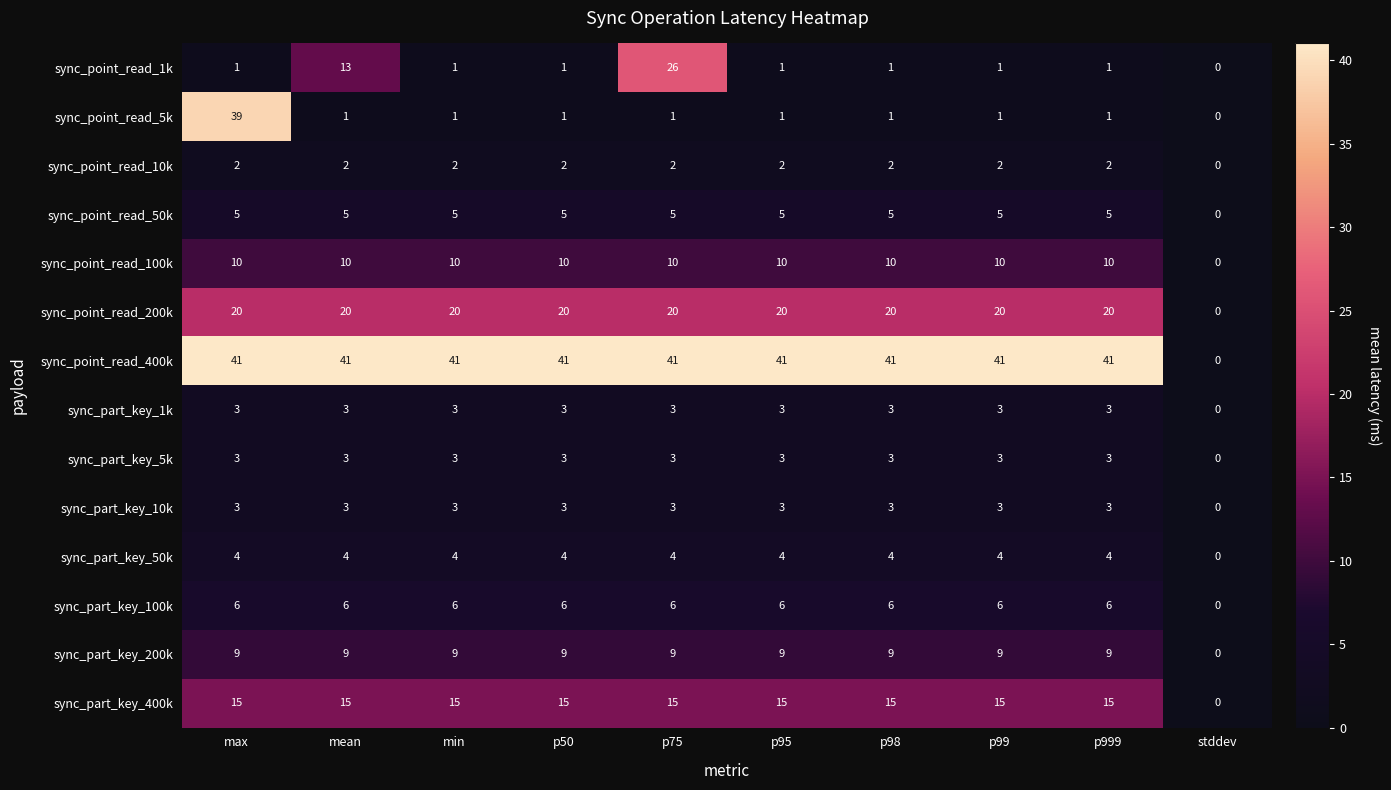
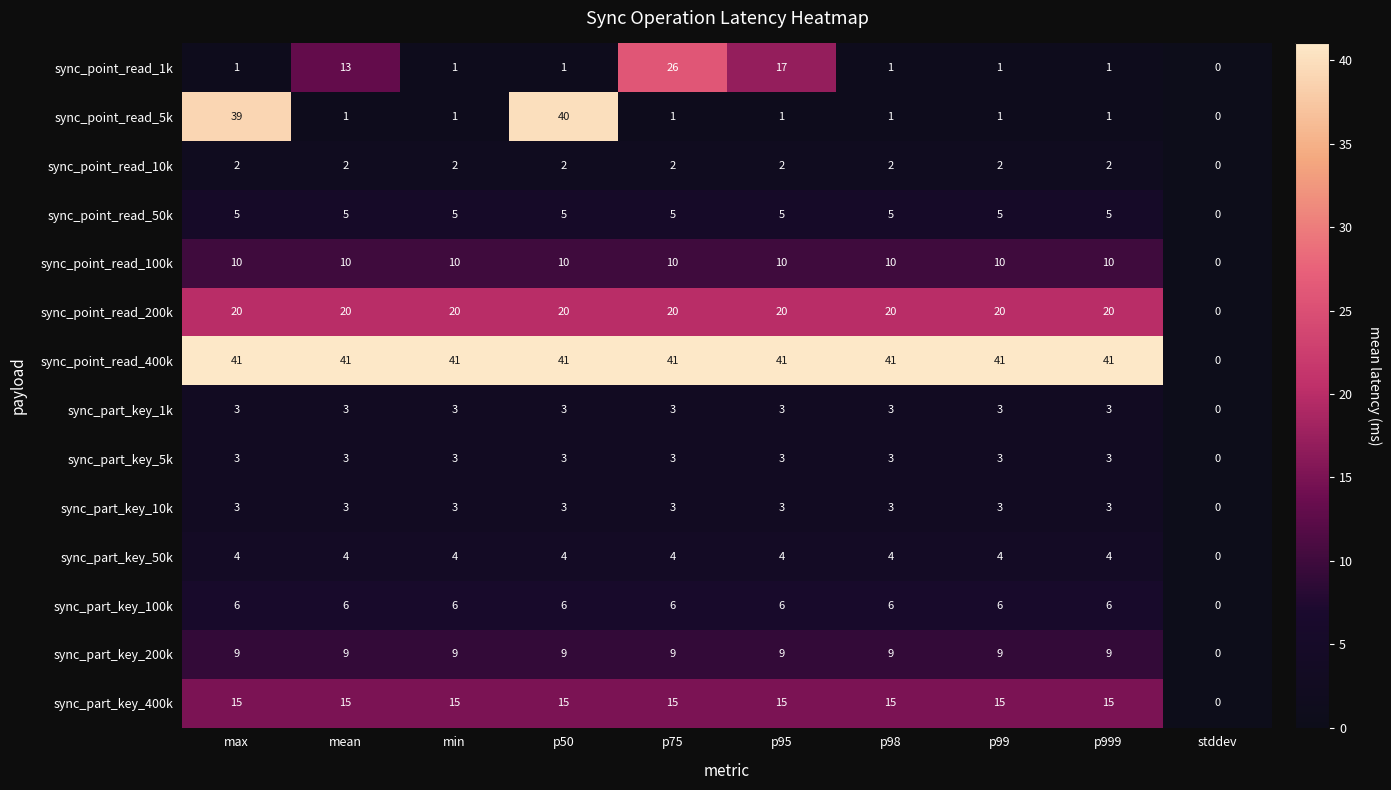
  {
    "sync_point_read_1k": {
      "max": 1,
      "mean": 13,
      "min": 1,
      "p50": 1,
      "p75": 26,
-     "p95": 1,
+     "p95": 17,
      "p98": 1,
      "p99": 1,
      "p999": 1,
      "stddev": 0
    },
    "sync_point_read_5k": {
      "max": 39,
      "mean": 1,
      "min": 1,
-     "p50": 1,
+     "p50": 40,
      "p75": 1,
      "p95": 1,
      "p98": 1,
      "p99": 1,
      "p999": 1,
      "stddev": 0
    },
    "sync_point_read_10k": {
      "max": 2,
      "mean": 2,
      "min": 2,
      "p50": 2,
      "p75": 2,
      "p95": 2,
      "p98": 2,
      "p99": 2,
      "p999": 2,
      "stddev": 0
    },
    "sync_point_read_50k": {
      "max": 5,
      "mean": 5,
      "min": 5,
      "p50": 5,
      "p75": 5,
      "p95": 5,
      "p98": 5,
      "p99": 5,
      "p999": 5,
      "stddev": 0
    },
    "sync_point_read_100k": {
      "max": 10,
      "mean": 10,
      "min": 10,
      "p50": 10,
      "p75": 10,
      "p95": 10,
      "p98": 10,
      "p99": 10,
      "p999": 10,
      "stddev": 0
    },
    "sync_point_read_200k": {
      "max": 20,
      "mean": 20,
      "min": 20,
      "p50": 20,
      "p75": 20,
      "p95": 20,
      "p98": 20,
      "p99": 20,
      "p999": 20,
      "stddev": 0
    },
    "sync_point_read_400k": {
      "max": 41,
      "mean": 41,
      "min": 41,
      "p50": 41,
      "p75": 41,
      "p95": 41,
      "p98": 41,
      "p99": 41,
      "p999": 41,
      "stddev": 0
    },
    "sync_part_key_1k": {
      "max": 3,
      "mean": 3,
      "min": 3,
      "p50": 3,
      "p75": 3,
      "p95": 3,
      "p98": 3,
      "p99": 3,
      "p999": 3,
      "stddev": 0
    },
    "sync_part_key_5k": {
      "max": 3,
      "mean": 3,
      "min": 3,
      "p50": 3,
      "p75": 3,
      "p95": 3,
      "p98": 3,
      "p99": 3,
      "p999": 3,
      "stddev": 0
    },
    "sync_part_key_10k": {
      "max": 3,
      "mean": 3,
      "min": 3,
      "p50": 3,
      "p75": 3,
      "p95": 3,
      "p98": 3,
      "p99": 3,
      "p999": 3,
      "stddev": 0
    },
    "sync_part_key_50k": {
      "max": 4,
      "mean": 4,
      "min": 4,
      "p50": 4,
      "p75": 4,
      "p95": 4,
      "p98": 4,
      "p99": 4,
      "p999": 4,
      "stddev": 0
    },
    "sync_part_key_100k": {
      "max": 6,
      "mean": 6,
      "min": 6,
      "p50": 6,
      "p75": 6,
      "p95": 6,
      "p98": 6,
      "p99": 6,
      "p999": 6,
      "stddev": 0
    },
    "sync_part_key_200k": {
      "max": 9,
      "mean": 9,
      "min": 9,
      "p50": 9,
      "p75": 9,
      "p95": 9,
      "p98": 9,
      "p99": 9,
      "p999": 9,
      "stddev": 0
    },
    "sync_part_key_400k": {
      "max": 15,
      "mean": 15,
      "min": 15,
      "p50": 15,
      "p75": 15,
      "p95": 15,
      "p98": 15,
      "p99": 15,
      "p999": 15,
      "stddev": 0
    }
  }
